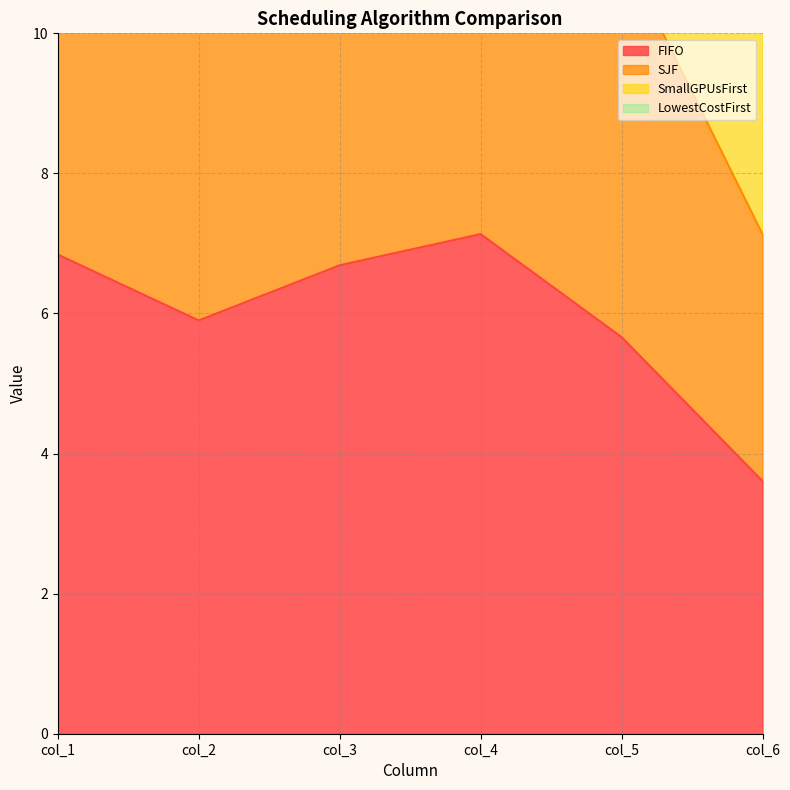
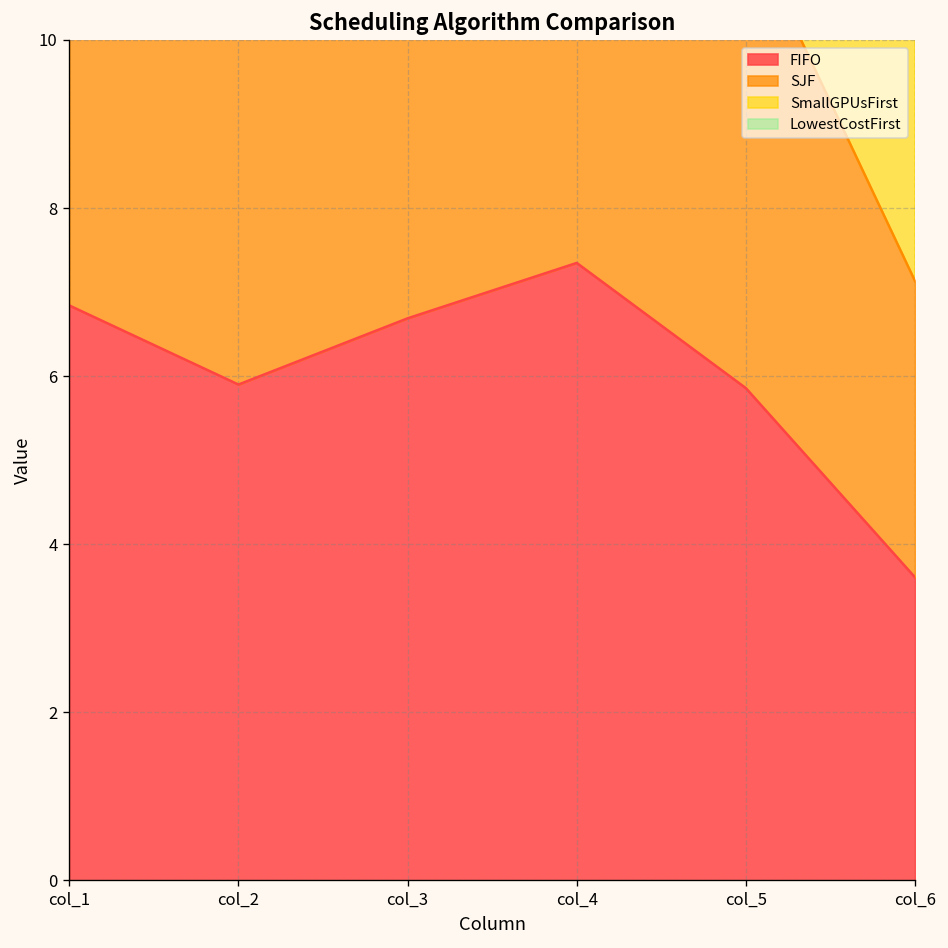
  {
    "FIFO": {
      "col_1": 6.8,
      "col_2": 5.9,
      "col_3": 6.7,
-     "col_4": 7.1,
-     "col_5": 5.7,
+     "col_4": 7.3,
+     "col_5": 5.9,
      "col_6": 3.6
    },
    "SJF": {
      "col_6": 3.5
    }
  }
